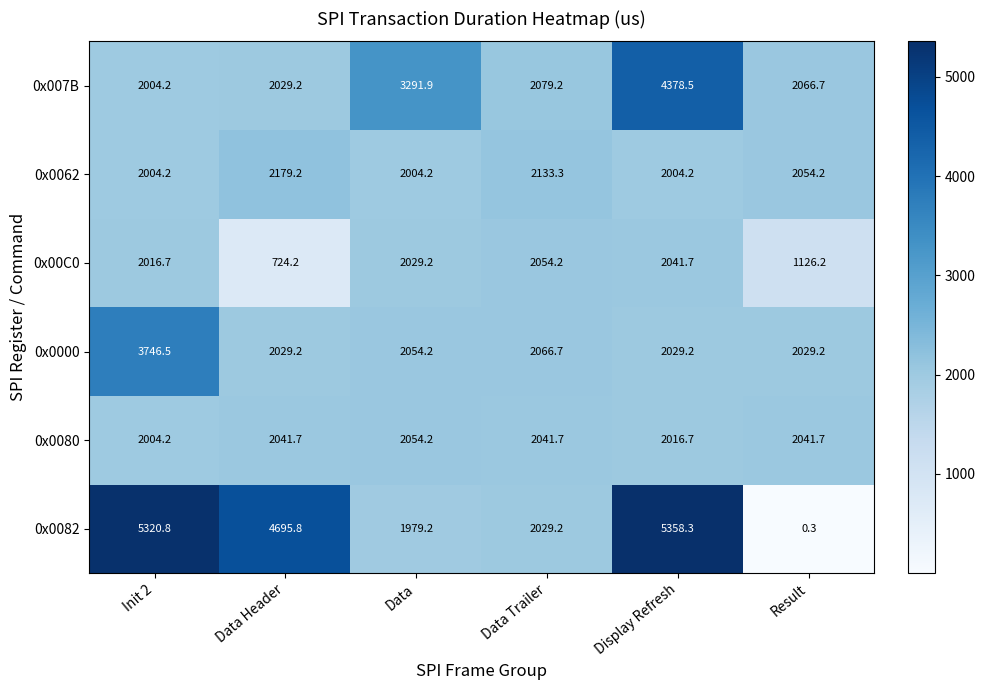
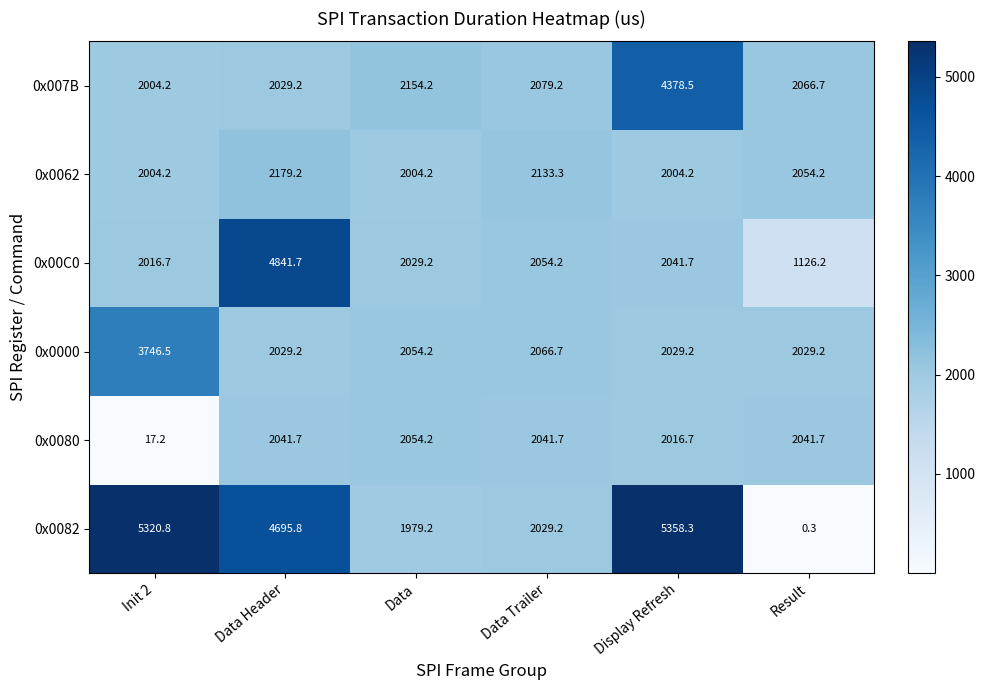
  {
    "0x007B": {
      "Init 2": 2004.2,
      "Data Header": 2029.2,
-     "Data": 3291.9,
+     "Data": 2154.2,
      "Data Trailer": 2079.2,
      "Display Refresh": 4378.5,
      "Result": 2066.7
    },
    "0x0062": {
      "Init 2": 2004.2,
      "Data Header": 2179.2,
      "Data": 2004.2,
      "Data Trailer": 2133.3,
      "Display Refresh": 2004.2,
      "Result": 2054.2
    },
    "0x00C0": {
      "Init 2": 2016.7,
-     "Data Header": 724.2,
+     "Data Header": 4841.7,
      "Data": 2029.2,
      "Data Trailer": 2054.2,
      "Display Refresh": 2041.7,
      "Result": 1126.2
    },
    "0x0000": {
      "Init 2": 3746.5,
      "Data Header": 2029.2,
      "Data": 2054.2,
      "Data Trailer": 2066.7,
      "Display Refresh": 2029.2,
      "Result": 2029.2
    },
    "0x0080": {
-     "Init 2": 2004.2,
+     "Init 2": 17.2,
      "Data Header": 2041.7,
      "Data": 2054.2,
      "Data Trailer": 2041.7,
      "Display Refresh": 2016.7,
      "Result": 2041.7
    },
    "0x0082": {
      "Init 2": 5320.8,
      "Data Header": 4695.8,
      "Data": 1979.2,
      "Data Trailer": 2029.2,
      "Display Refresh": 5358.3,
      "Result": 0.3
    }
  }
